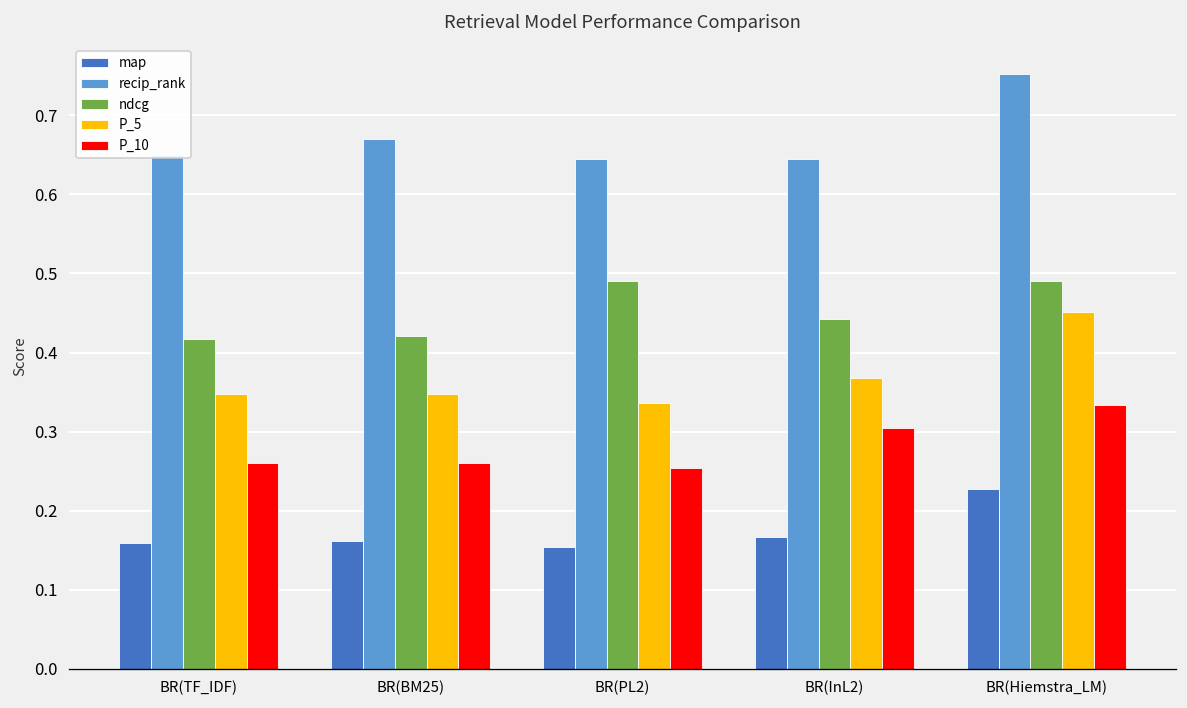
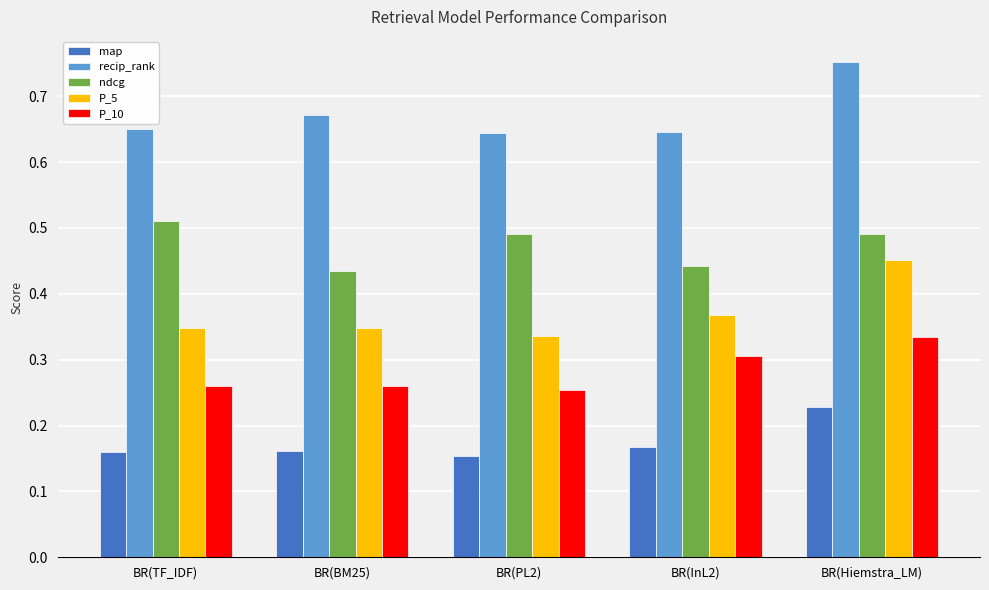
  {
    "ndcg": {
-     "BR(TF_IDF)": 0.42,
-     "BR(BM25)": 0.42,
+     "BR(TF_IDF)": 0.51,
+     "BR(BM25)": 0.43,
      "BR(PL2)": 0.49,
      "BR(InL2)": 0.44,
      "BR(Hiemstra_LM)": 0.49
    },
    "P_5": {
      "BR(TF_IDF)": 0.35,
      "BR(BM25)": 0.35,
      "BR(PL2)": 0.34,
      "BR(InL2)": 0.37,
      "BR(Hiemstra_LM)": 0.45
    },
    "P_10": {
      "BR(TF_IDF)": 0.26,
      "BR(BM25)": 0.26,
      "BR(PL2)": 0.25,
      "BR(InL2)": 0.30,
      "BR(Hiemstra_LM)": 0.33
    }
  }
